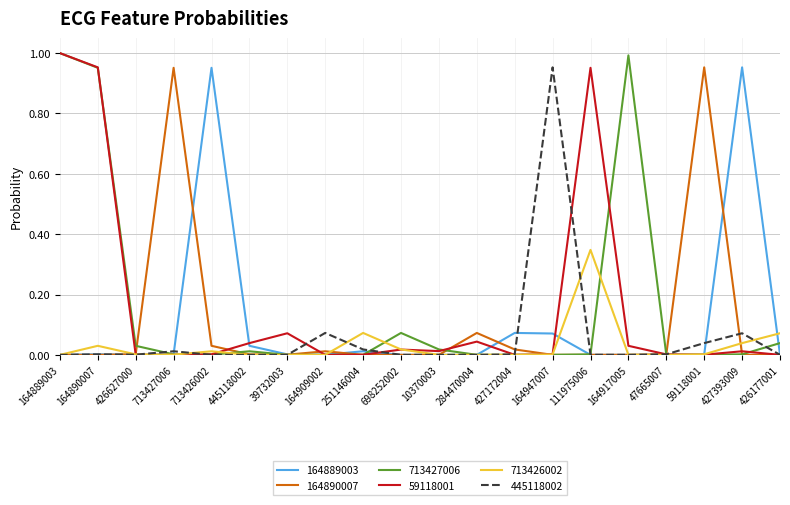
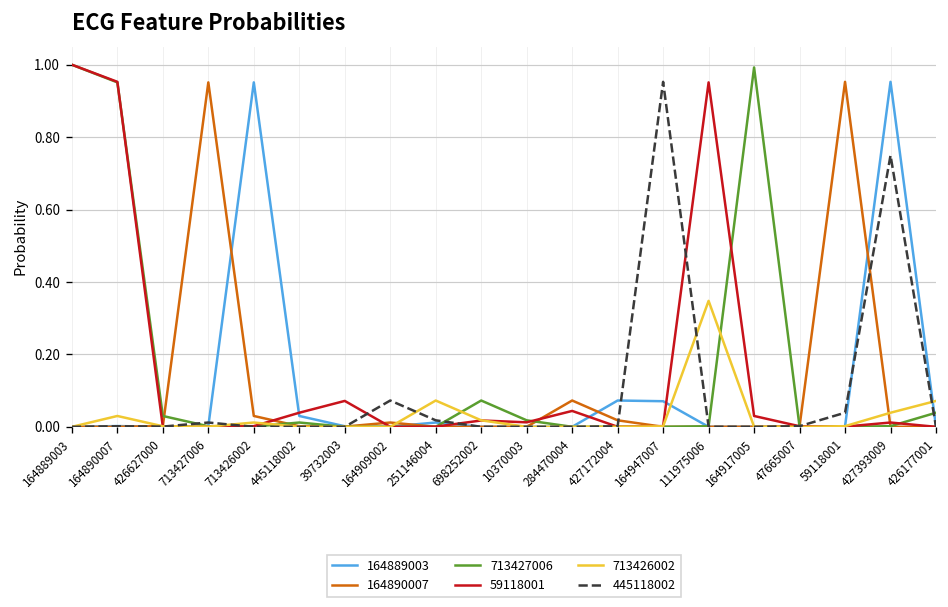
  {
    "164889003": {
      "713426002": 0.95,
      "445118002": 0.03,
      "427172004": 0.07,
      "164947007": 0.07,
      "427393009": 0.95
    },
    "164890007": {
      "713427006": 0.95,
      "713426002": 0.03,
      "164909002": 0.01,
      "284470004": 0.07,
      "427172004": 0.02,
      "59118001": 0.95
    },
    "713427006": {
      "426627000": 0.03,
      "445118002": 0.01,
      "698252002": 0.07,
      "164917005": 0.99,
      "426177001": 0.04
    },
    "59118001": {
      "445118002": 0.04,
      "39732003": 0.07,
      "284470004": 0.04,
      "111975006": 0.95,
      "164917005": 0.03,
      "427393009": 0.01
    },
    "713426002": {
      "164890007": 0.03,
      "713426002": 0.01,
      "251146004": 0.07,
      "111975006": 0.35,
      "427393009": 0.04,
      "426177001": 0.07
    },
    "445118002": {
      "713427006": 0.01,
      "164909002": 0.07,
      "164947007": 0.95,
      "59118001": 0.04,
-     "427393009": 0.07
+     "427393009": 0.75
    }
  }
